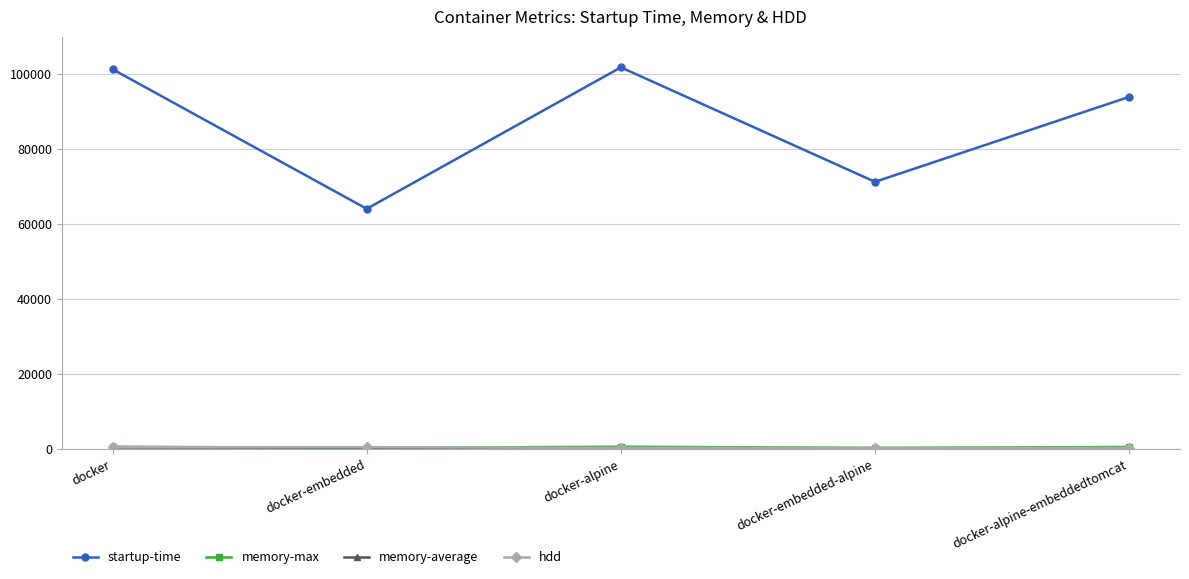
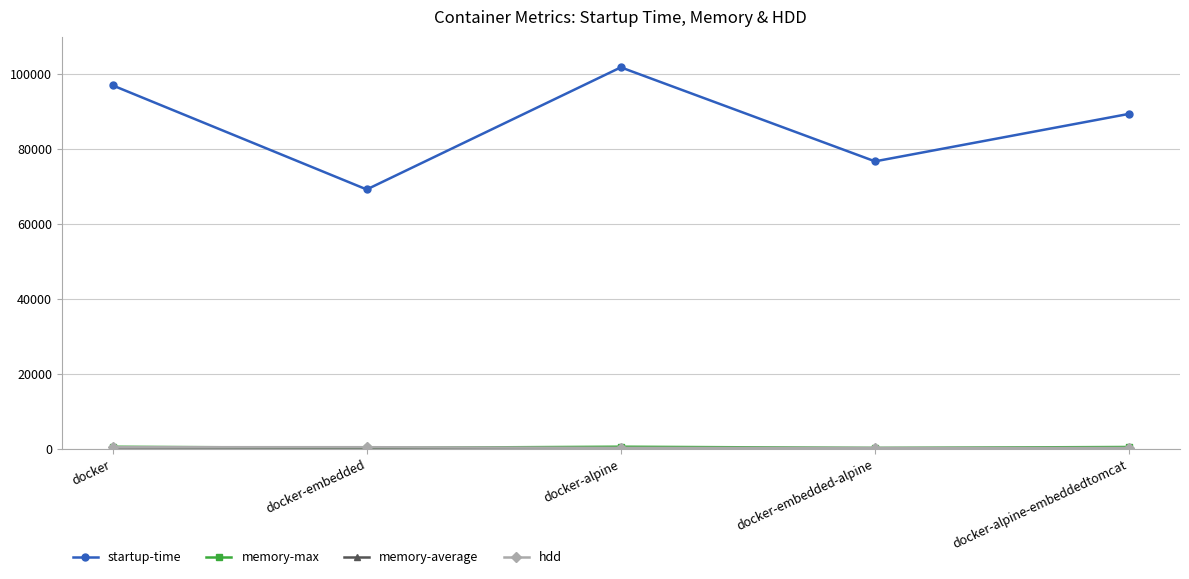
  {
    "startup-time": {
-     "docker": 101000,
-     "docker-embedded": 64000,
+     "docker": 97000,
+     "docker-embedded": 69000,
      "docker-alpine": 102000,
-     "docker-embedded-alpine": 71000,
-     "docker-alpine-embeddedtomcat": 94000
+     "docker-embedded-alpine": 77000,
+     "docker-alpine-embeddedtomcat": 89000
    }
  }
